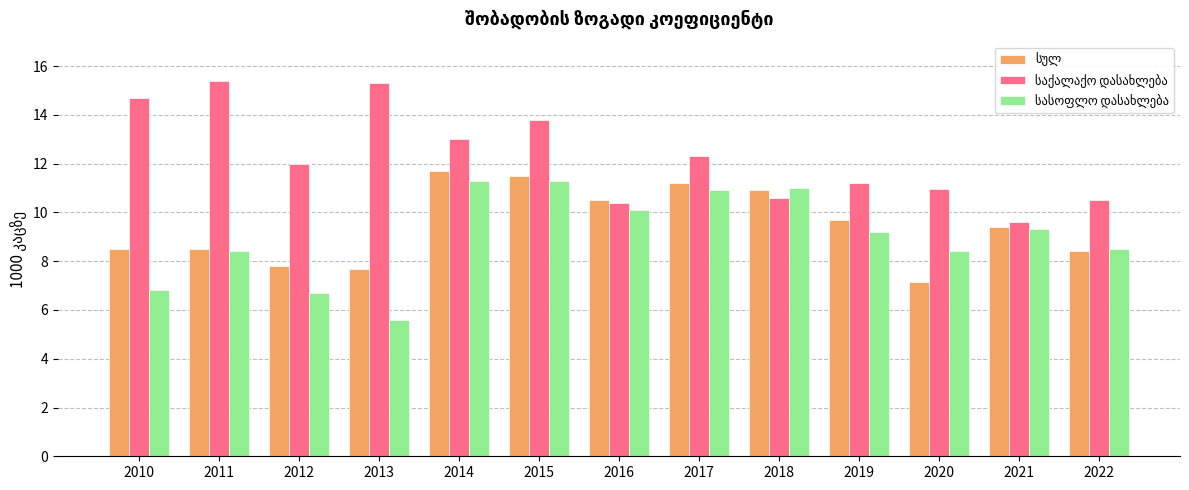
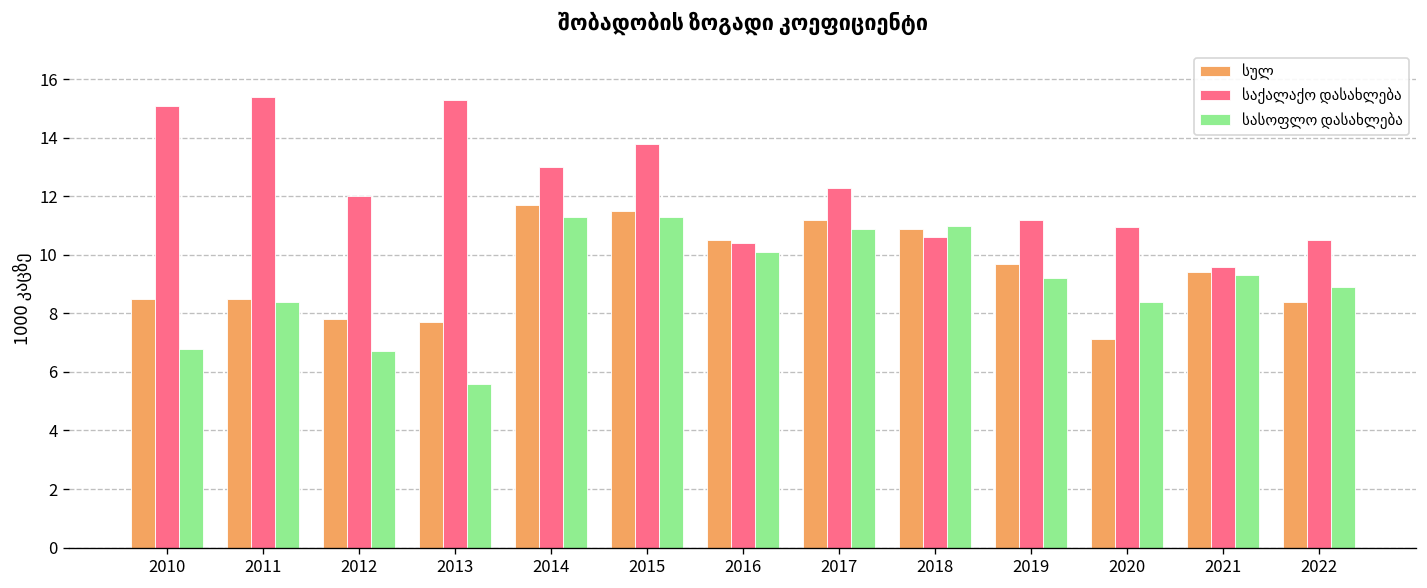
  {
    "სულ": {
      "2010": 8.5,
      "2011": 8.5,
      "2012": 7.8,
      "2013": 7.7,
      "2014": 11.7,
      "2015": 11.5,
      "2016": 10.5,
      "2017": 11.2,
      "2018": 10.9,
      "2019": 9.7,
      "2020": 7.1,
      "2021": 9.4,
      "2022": 8.4
    },
    "საქალაქო დასახლება": {
-     "2010": 14.7,
+     "2010": 15.1,
      "2011": 15.4,
      "2012": 12.0,
      "2013": 15.3,
      "2014": 13.0,
      "2015": 13.8,
      "2016": 10.4,
      "2017": 12.3,
      "2018": 10.6,
      "2019": 11.2,
      "2020": 10.9,
      "2021": 9.6,
      "2022": 10.5
    },
    "სასოფლო დასახლება": {
      "2010": 6.8,
      "2011": 8.4,
      "2012": 6.7,
      "2013": 5.6,
      "2014": 11.3,
      "2015": 11.3,
      "2016": 10.1,
      "2017": 10.9,
      "2018": 11.0,
      "2019": 9.2,
      "2020": 8.4,
      "2021": 9.3,
-     "2022": 8.5
+     "2022": 8.9
    }
  }
